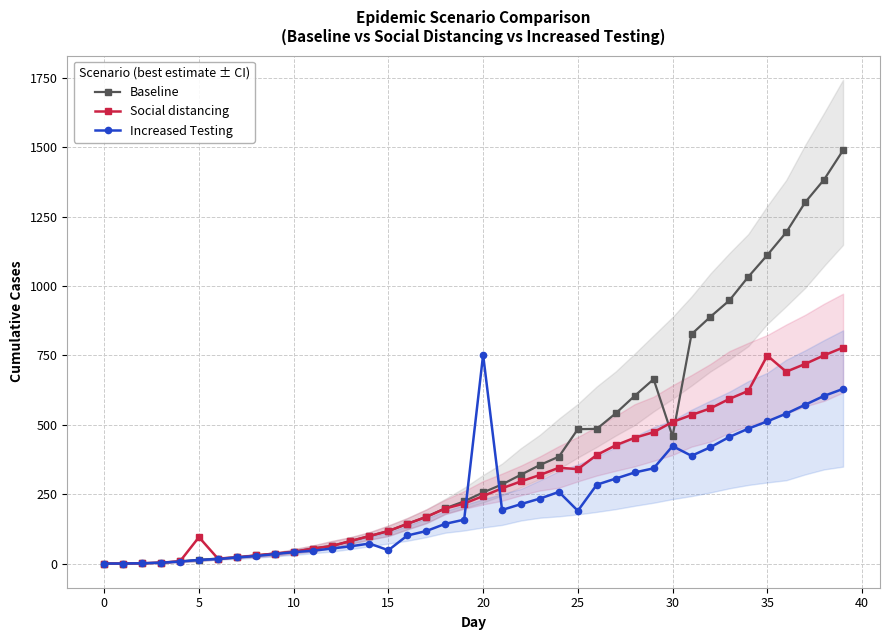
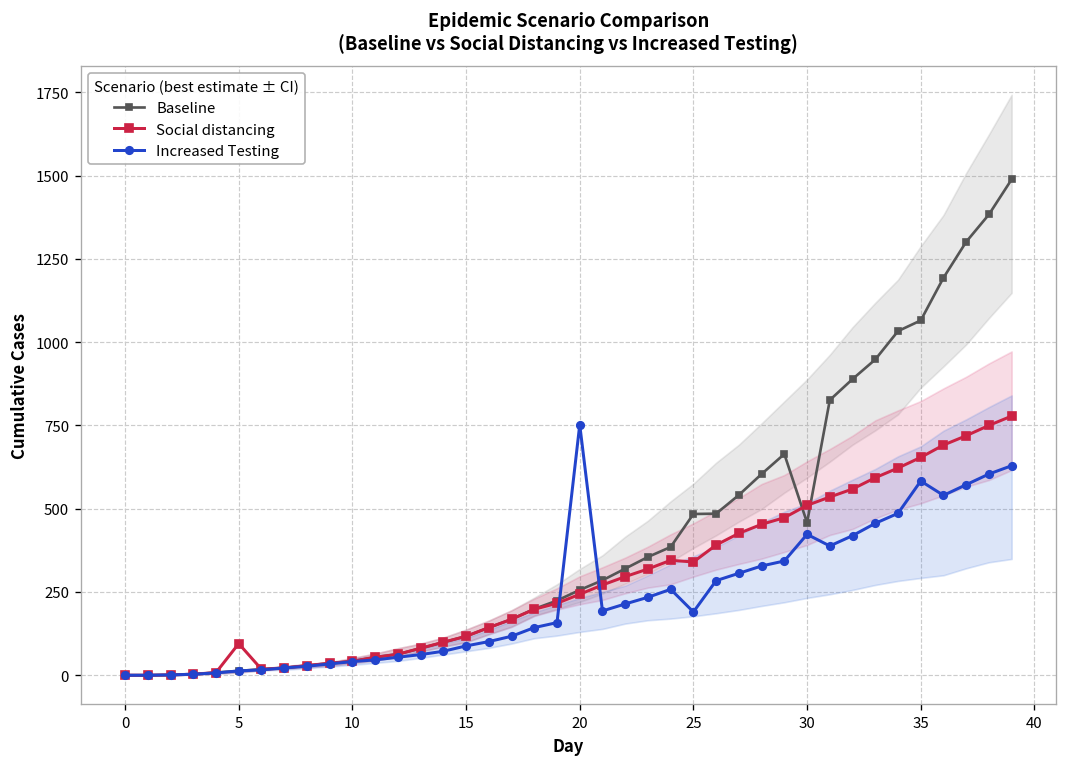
  {
    "Baseline": {
      "20": 260,
      "25": 480,
      "30": 460,
-     "35": 1110
+     "35": 1070
    },
    "Social distancing": {
      "5": 100,
      "20": 240,
      "25": 340,
-     "35": 750
+     "35": 650
    },
    "Increased Testing": {
-     "15": 50,
+     "15": 90,
      "20": 750,
      "25": 190,
      "30": 420,
-     "35": 510
+     "35": 580
    }
  }
